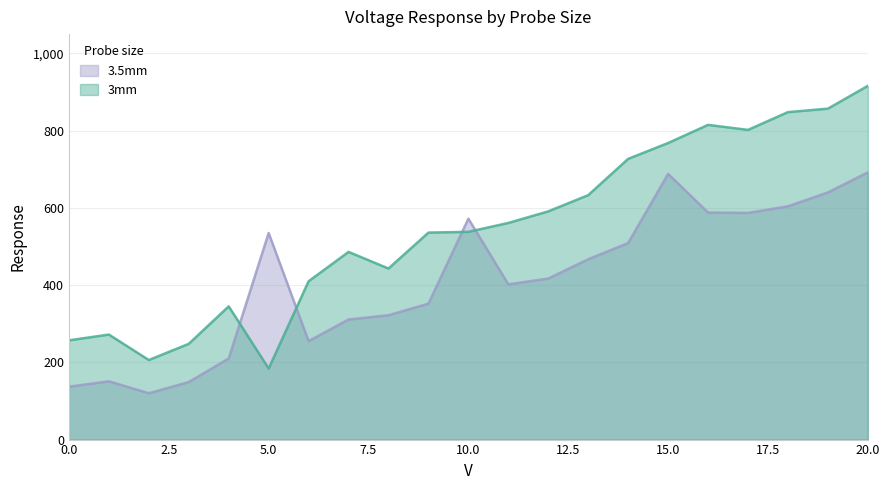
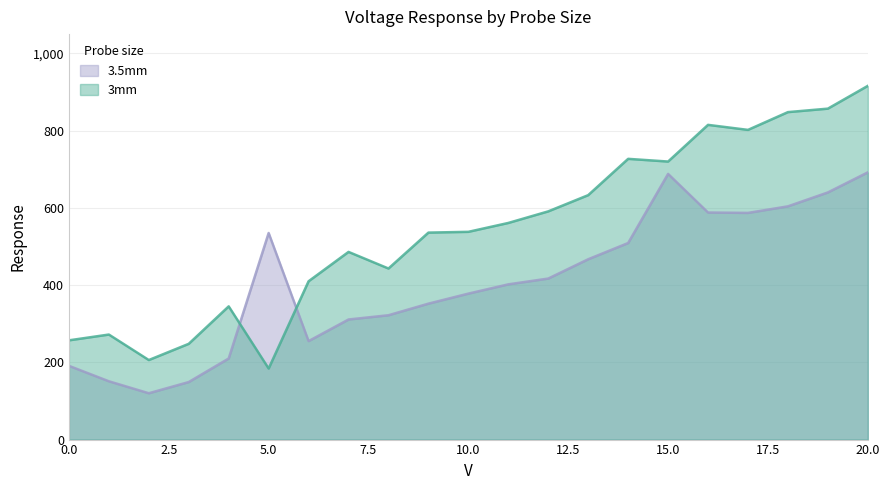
  {
    "3.5mm": {
-     "0.0": 140,
+     "0.0": 190,
      "5.0": 540,
-     "10.0": 570,
+     "10.0": 380,
      "15.0": 690,
      "20.0": 690
    },
    "3mm": {
      "0.0": 260,
      "5.0": 180,
      "10.0": 540,
-     "15.0": 770,
+     "15.0": 720,
      "20.0": 920
    }
  }
